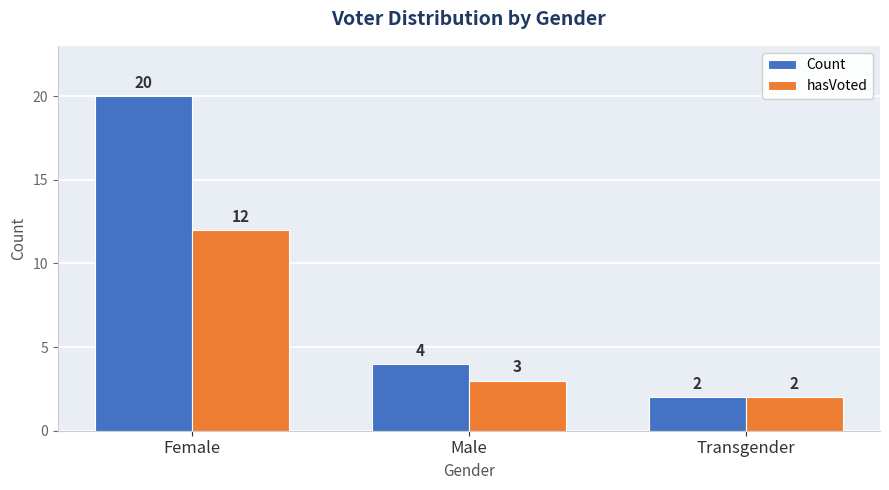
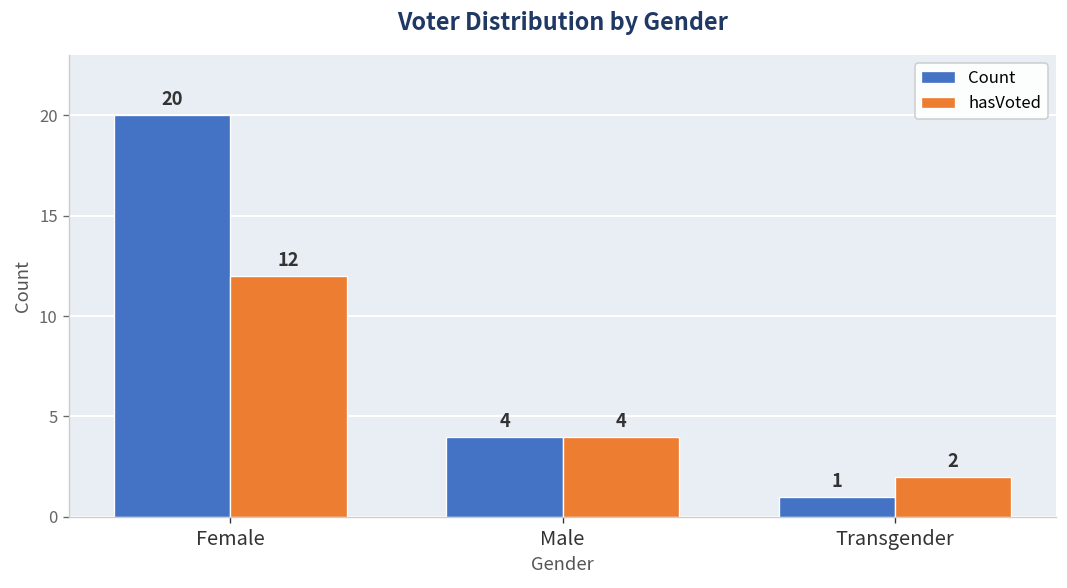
  {
    "Count": {
      "Female": 20,
      "Male": 4,
-     "Transgender": 2
+     "Transgender": 1
    },
    "hasVoted": {
      "Female": 12,
-     "Male": 3,
+     "Male": 4,
      "Transgender": 2
    }
  }
